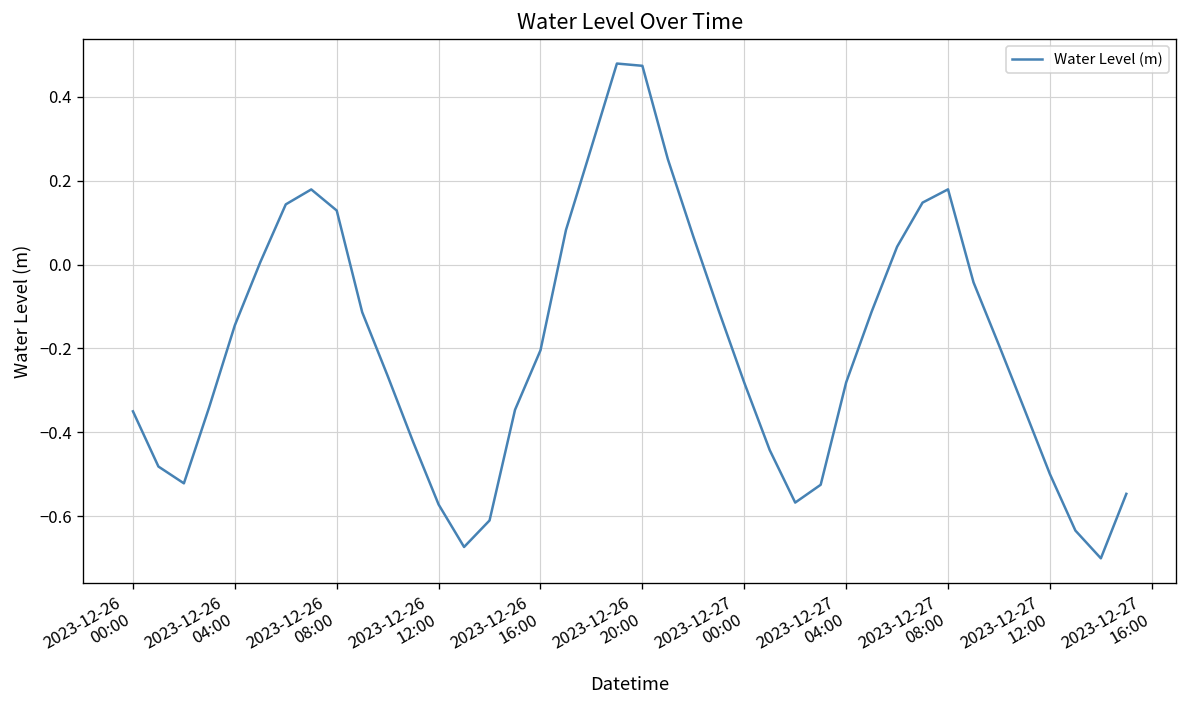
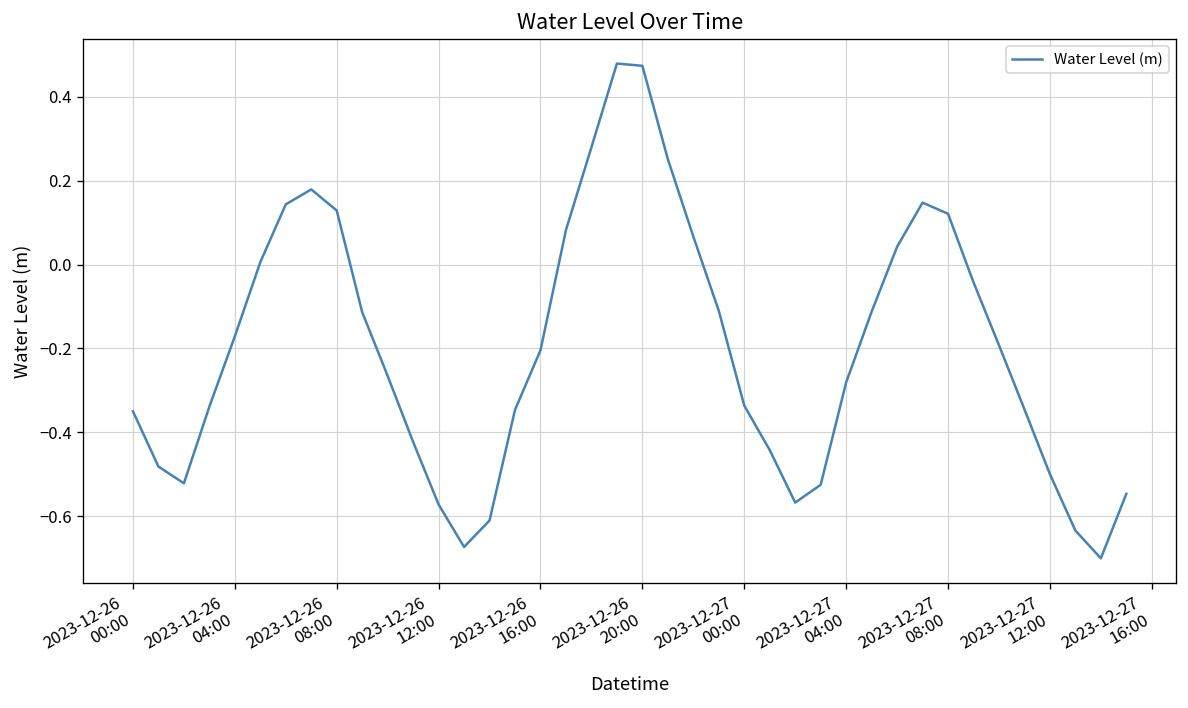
  {
    "2023-12-26 00:00": -0.35,
-   "2023-12-26 04:00": -0.14,
+   "2023-12-26 04:00": -0.17,
    "2023-12-26 08:00": 0.13,
    "2023-12-26 12:00": -0.57,
    "2023-12-26 16:00": -0.20,
    "2023-12-26 20:00": 0.47,
-   "2023-12-27 00:00": -0.28,
+   "2023-12-27 00:00": -0.34,
    "2023-12-27 04:00": -0.28,
-   "2023-12-27 08:00": 0.18,
+   "2023-12-27 08:00": 0.12,
    "2023-12-27 12:00": -0.50
  }
